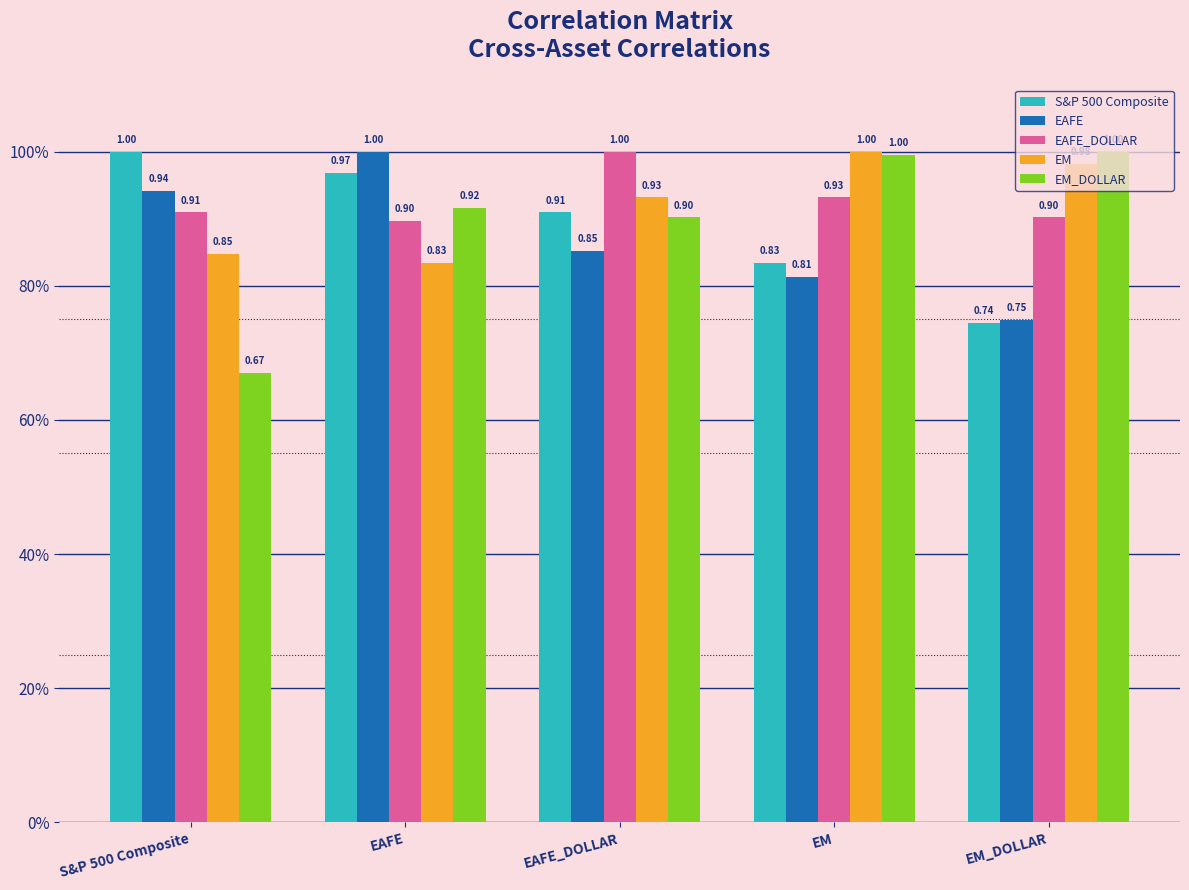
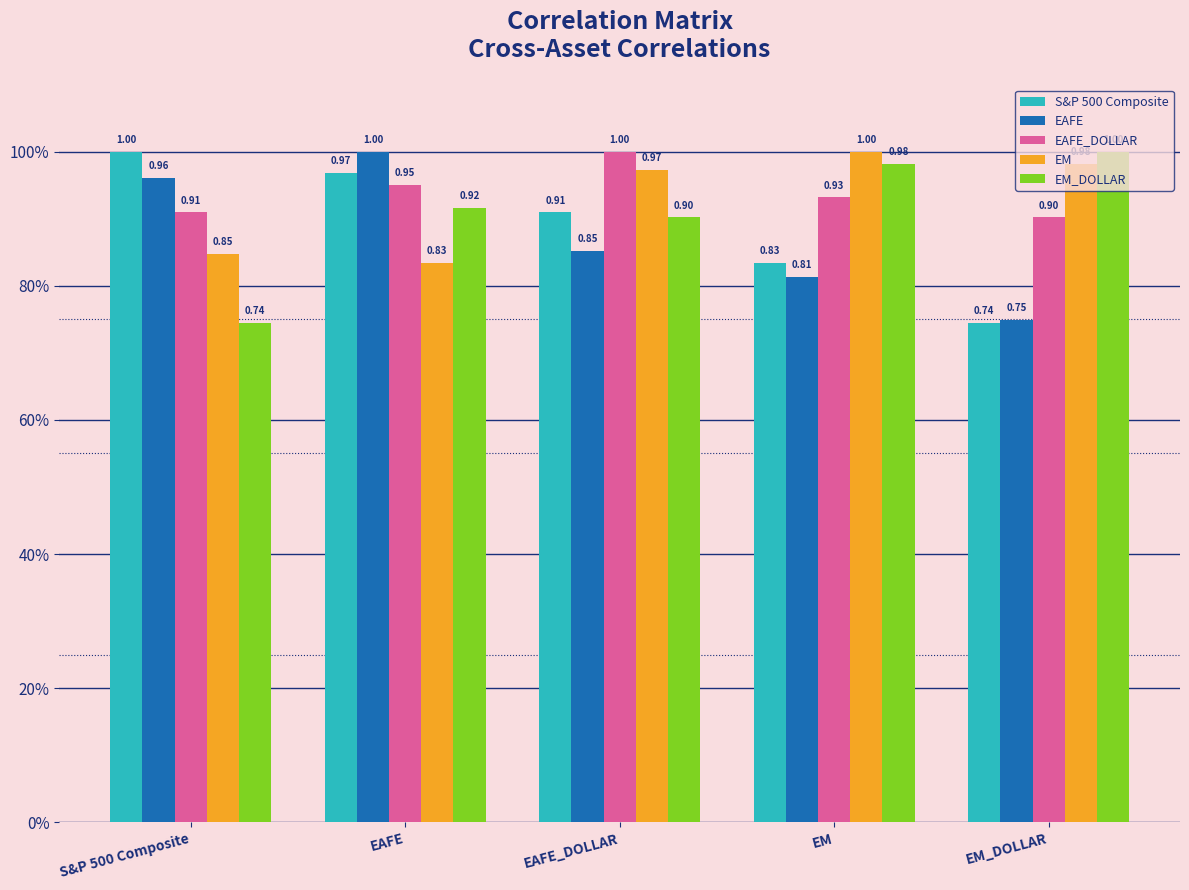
  {
    "S&P 500 Composite": {
      "S&P 500 Composite": 1.00,
      "EAFE": 0.97,
      "EAFE_DOLLAR": 0.91,
      "EM": 0.83,
      "EM_DOLLAR": 0.74
    },
    "EAFE": {
-     "S&P 500 Composite": 0.94,
+     "S&P 500 Composite": 0.96,
      "EAFE": 1.00,
      "EAFE_DOLLAR": 0.85,
      "EM": 0.81,
      "EM_DOLLAR": 0.75
    },
    "EAFE_DOLLAR": {
      "S&P 500 Composite": 0.91,
-     "EAFE": 0.90,
+     "EAFE": 0.95,
      "EAFE_DOLLAR": 1.00,
      "EM": 0.93,
      "EM_DOLLAR": 0.90
    },
    "EM": {
      "S&P 500 Composite": 0.85,
      "EAFE": 0.83,
-     "EAFE_DOLLAR": 0.93,
+     "EAFE_DOLLAR": 0.97,
      "EM": 1.00
    },
    "EM_DOLLAR": {
-     "S&P 500 Composite": 0.67,
+     "S&P 500 Composite": 0.74,
      "EAFE": 0.92,
      "EAFE_DOLLAR": 0.90,
-     "EM": 1.00
+     "EM": 0.98
    }
  }
